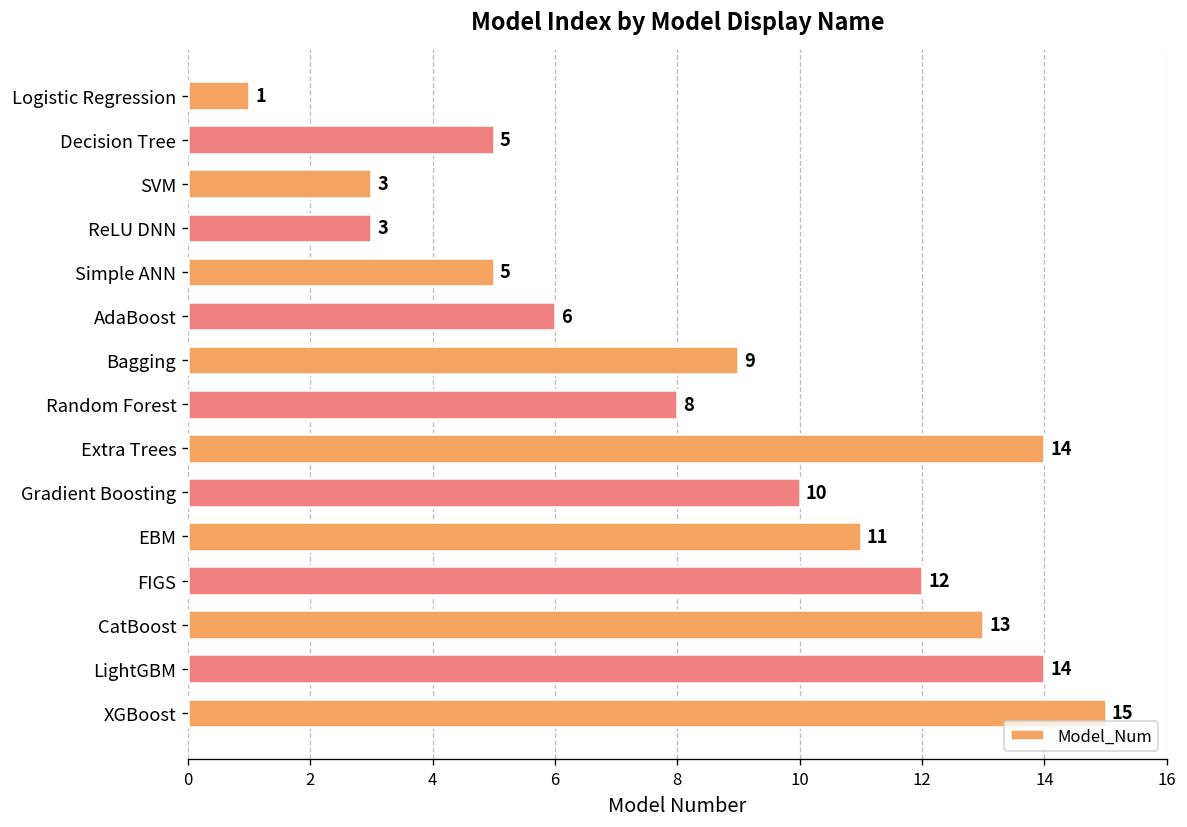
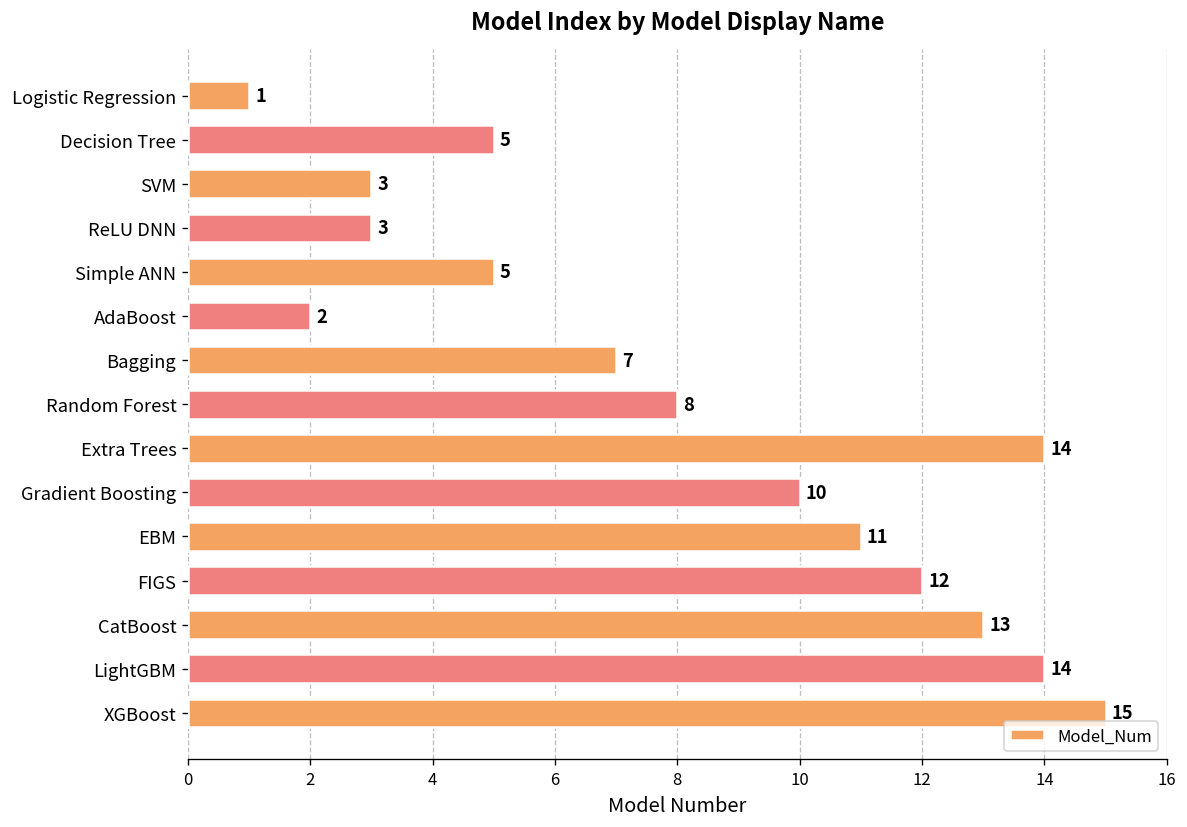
  {
    "Logistic Regression": 1,
    "Decision Tree": 5,
    "SVM": 3,
    "ReLU DNN": 3,
    "Simple ANN": 5,
-   "AdaBoost": 6,
-   "Bagging": 9,
+   "AdaBoost": 2,
+   "Bagging": 7,
    "Random Forest": 8,
    "Extra Trees": 14,
    "Gradient Boosting": 10,
    "EBM": 11,
    "FIGS": 12,
    "CatBoost": 13,
    "LightGBM": 14
  }
